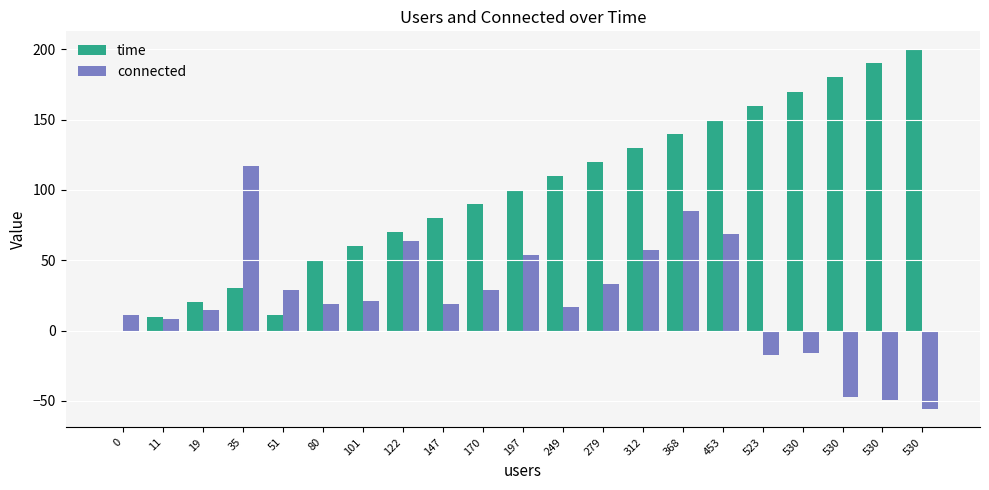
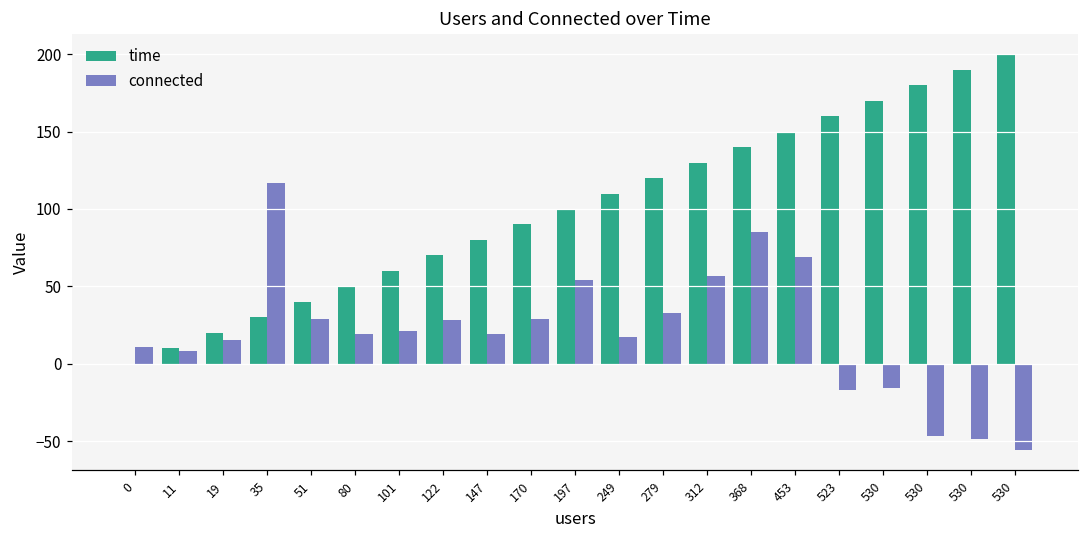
  {
    "time": {
      "0": 0,
      "11": 10,
      "19": 20,
      "35": 30,
-     "51": 11,
+     "51": 40,
      "80": 50,
      "101": 60,
      "122": 70,
      "147": 80,
      "170": 90,
      "197": 100,
      "249": 110,
      "279": 120,
      "312": 130,
      "368": 140,
      "453": 150,
      "523": 160
    },
    "connected": {
      "0": 11,
      "11": 8,
      "19": 15,
      "35": 117,
      "51": 29,
      "80": 19,
      "101": 21,
-     "122": 64,
+     "122": 28,
      "147": 19,
      "170": 29,
      "197": 54,
      "249": 17,
      "279": 33,
      "312": 57,
      "368": 85,
      "453": 69,
      "523": -17
    }
  }
